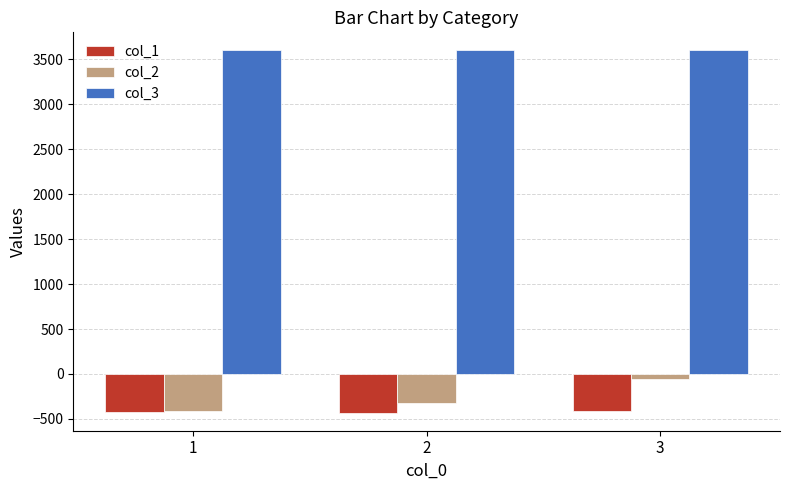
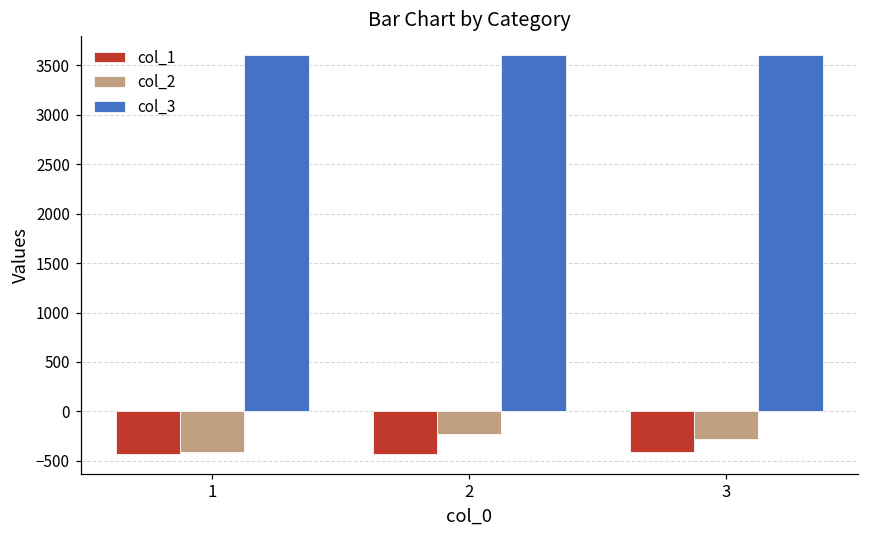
  {
    "col_1": {
      "1": -400,
      "2": -400,
      "3": -400
    },
    "col_2": {
      "1": -400,
-     "2": -300,
-     "3": -100
+     "2": -200,
+     "3": -300
    },
    "col_3": {
      "1": 3600,
      "2": 3600,
      "3": 3600
    }
  }
